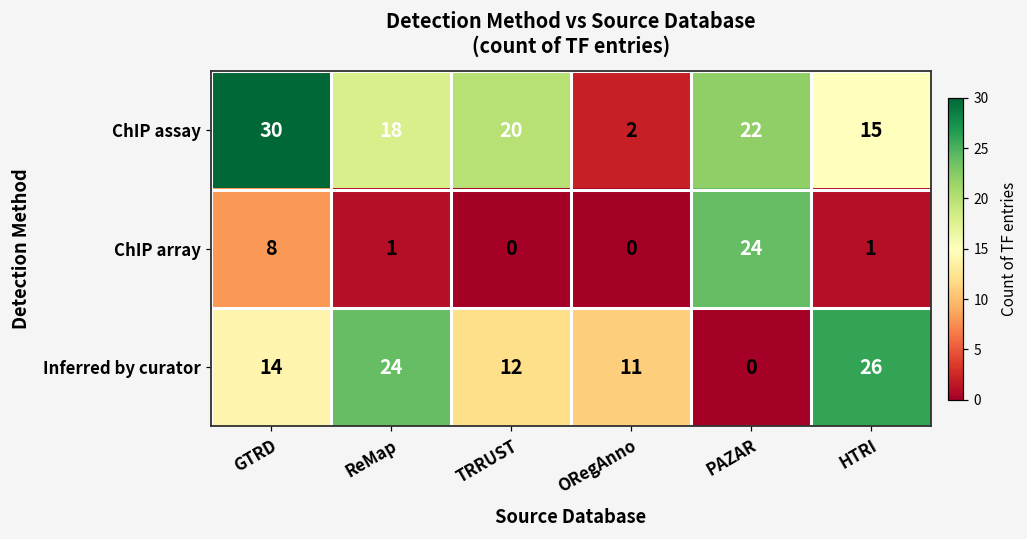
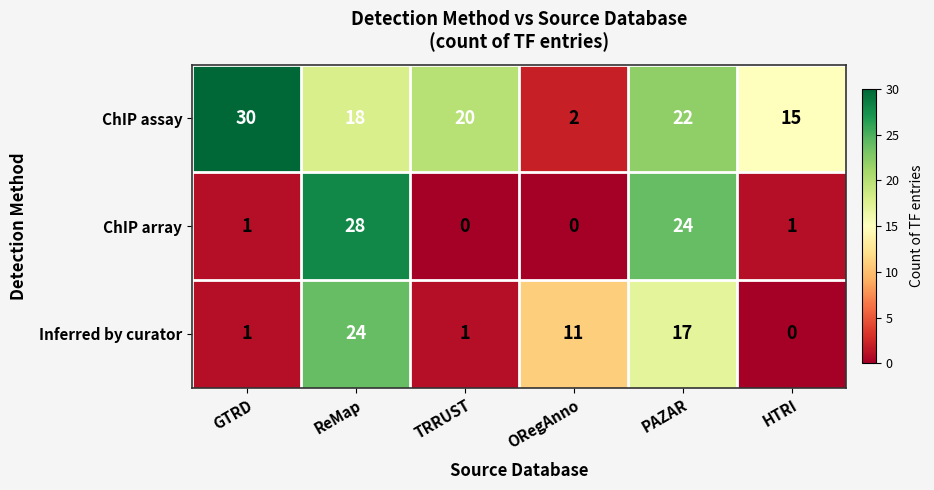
  {
    "ChIP assay": {
      "GTRD": 30,
      "ReMap": 18,
      "TRRUST": 20,
      "ORegAnno": 2,
      "PAZAR": 22,
      "HTRI": 15
    },
    "ChIP array": {
-     "GTRD": 8,
-     "ReMap": 1,
+     "GTRD": 1,
+     "ReMap": 28,
      "TRRUST": 0,
      "ORegAnno": 0,
      "PAZAR": 24,
      "HTRI": 1
    },
    "Inferred by curator": {
-     "GTRD": 14,
+     "GTRD": 1,
      "ReMap": 24,
-     "TRRUST": 12,
+     "TRRUST": 1,
      "ORegAnno": 11,
-     "PAZAR": 0,
-     "HTRI": 26
+     "PAZAR": 17,
+     "HTRI": 0
    }
  }
